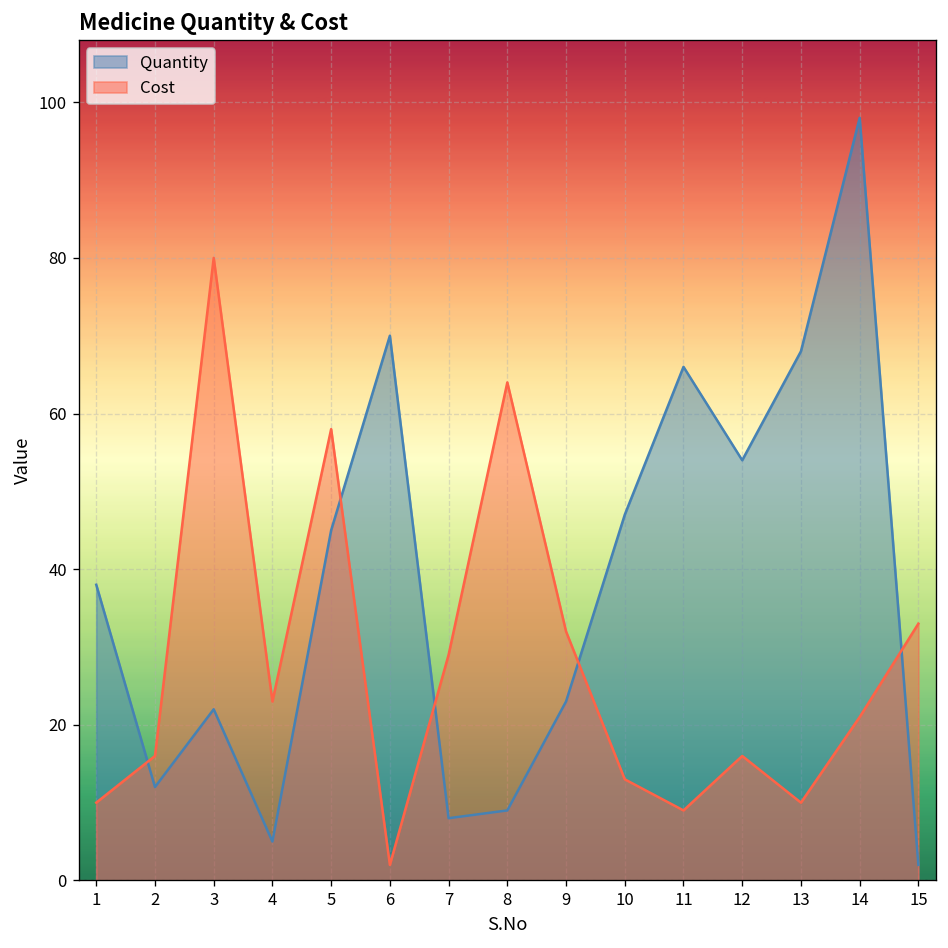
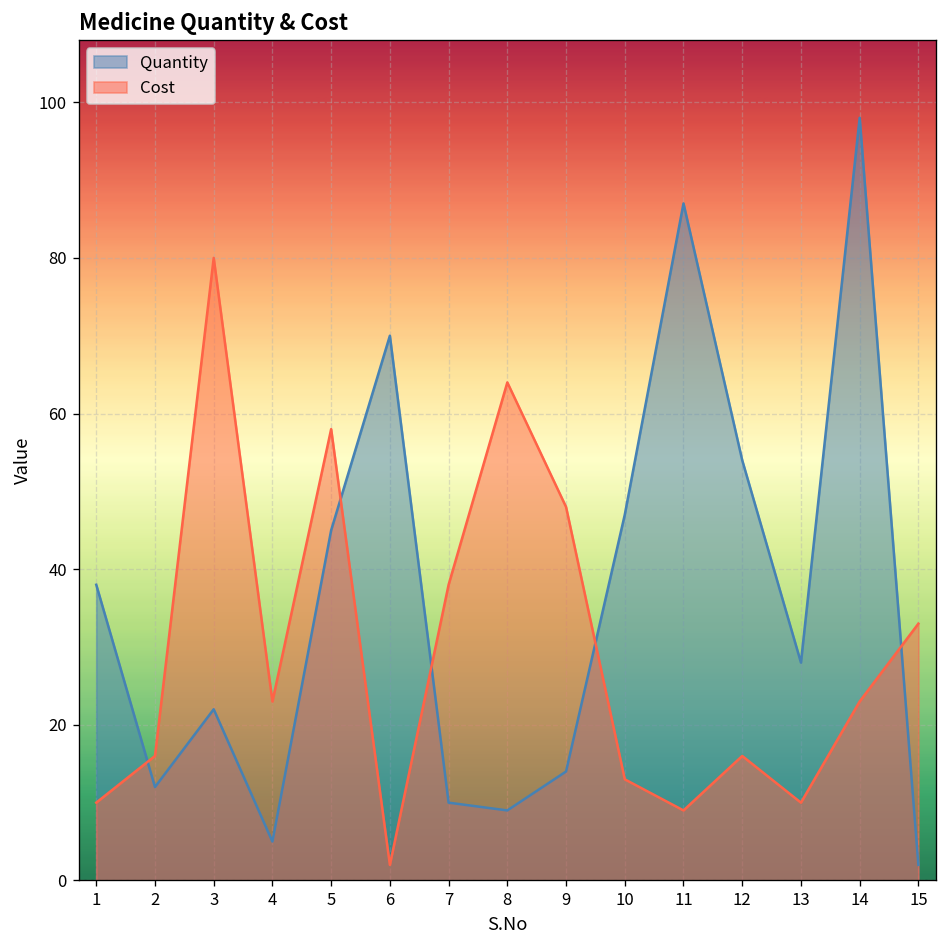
  {
    "Quantity": {
      "1": 38,
      "2": 12,
      "3": 22,
      "4": 5,
      "5": 45,
      "6": 70,
-     "7": 8,
+     "7": 10,
      "8": 9,
-     "9": 23,
+     "9": 14,
      "10": 47,
-     "11": 66,
+     "11": 87,
      "12": 54,
-     "13": 68,
+     "13": 28,
      "14": 98,
      "15": 2
    },
    "Cost": {
      "1": 10,
      "2": 16,
      "3": 80,
      "4": 23,
      "5": 58,
      "6": 2,
-     "7": 29,
+     "7": 38,
      "8": 64,
-     "9": 32,
+     "9": 48,
      "10": 13,
      "11": 9,
      "12": 16,
      "13": 10,
-     "14": 21,
+     "14": 23,
      "15": 33
    }
  }
